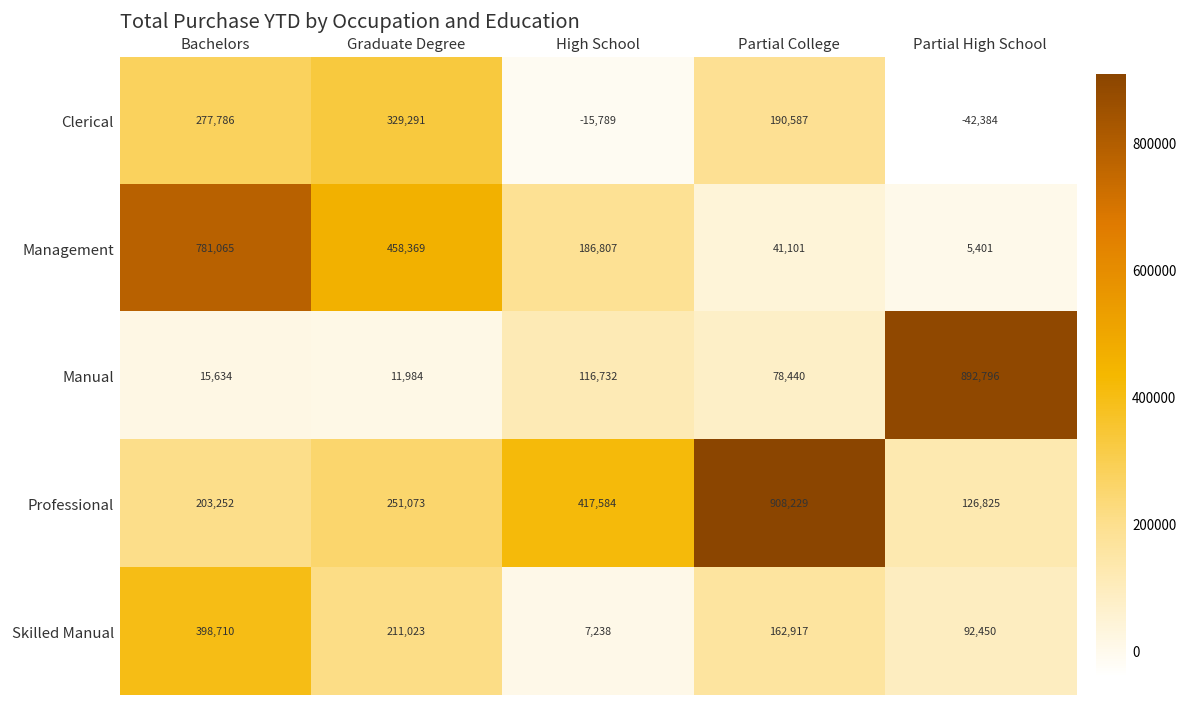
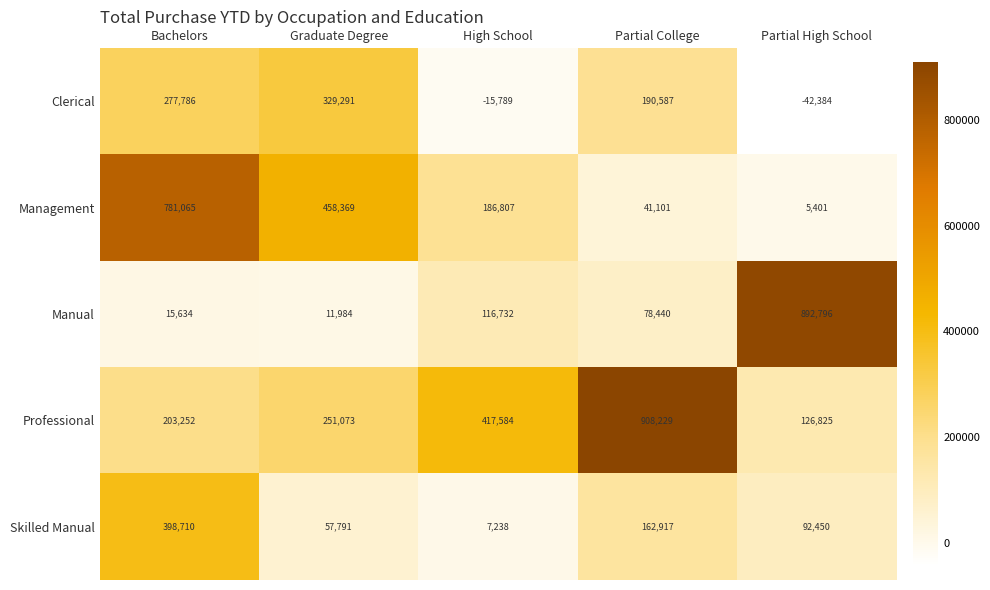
  {
    "Clerical": {
      "Bachelors": "277,786",
      "Graduate Degree": "329,291",
      "High School": "-15,789",
      "Partial College": "190,587",
      "Partial High School": "-42,384"
    },
    "Management": {
      "Bachelors": "781,065",
      "Graduate Degree": "458,369",
      "High School": "186,807",
      "Partial College": "41,101",
      "Partial High School": "5,401"
    },
    "Manual": {
      "Bachelors": "15,634",
      "Graduate Degree": "11,984",
      "High School": "116,732",
      "Partial College": "78,440",
      "Partial High School": "892,796"
    },
    "Professional": {
      "Bachelors": "203,252",
      "Graduate Degree": "251,073",
      "High School": "417,584",
      "Partial College": "908,229",
      "Partial High School": "126,825"
    },
    "Skilled Manual": {
      "Bachelors": "398,710",
-     "Graduate Degree": "211,023",
+     "Graduate Degree": "57,791",
      "High School": "7,238",
      "Partial College": "162,917",
      "Partial High School": "92,450"
    }
  }
